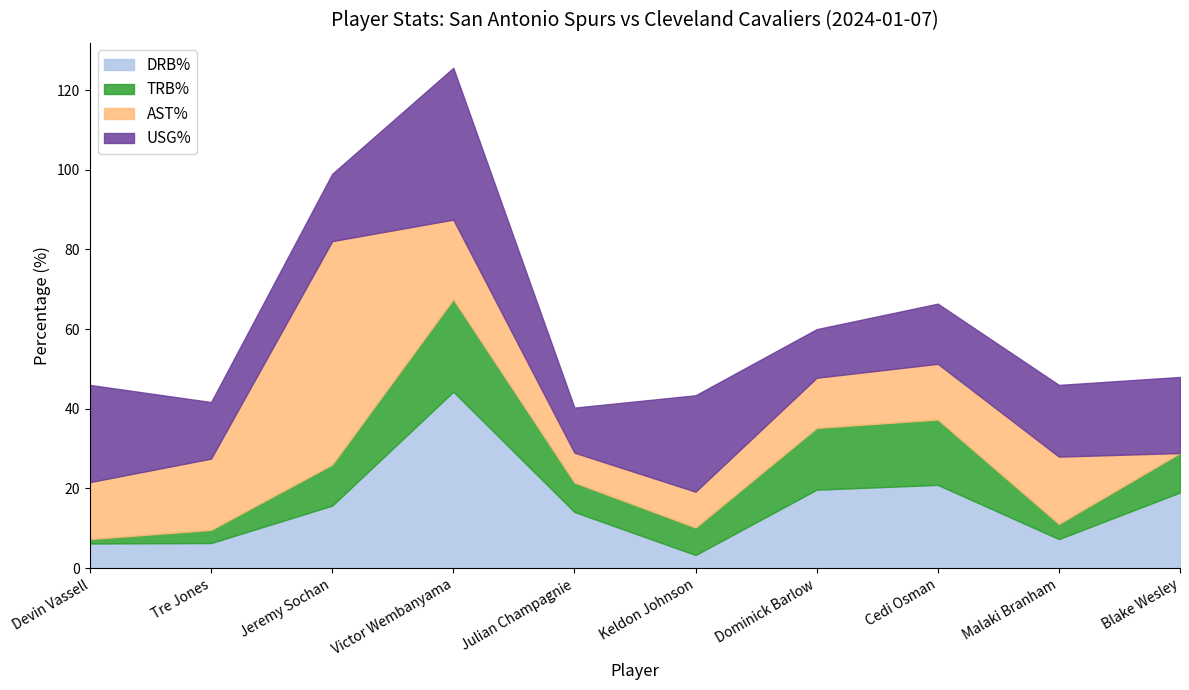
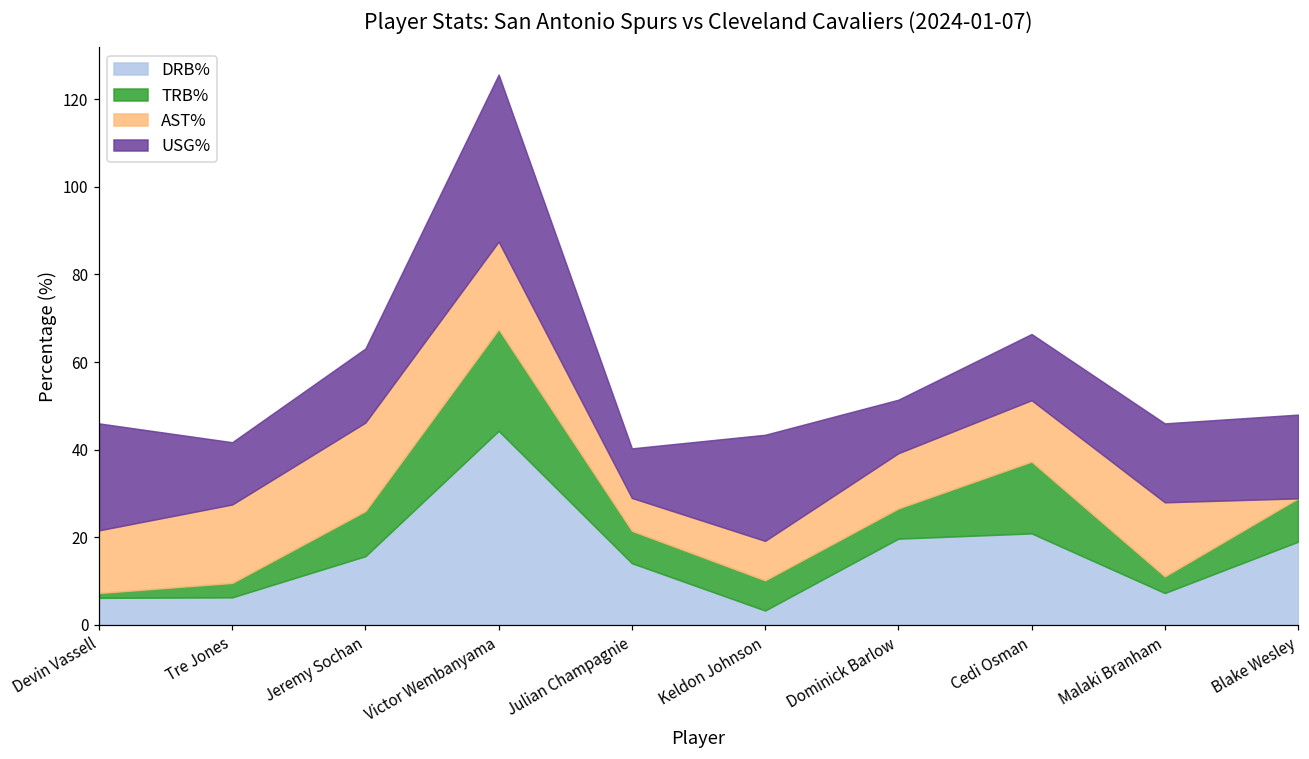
  {
    "DRB%": {
      "Devin Vassell": 6,
      "Tre Jones": 6,
      "Jeremy Sochan": 16,
      "Victor Wembanyama": 44,
      "Julian Champagnie": 14,
      "Keldon Johnson": 3,
      "Dominick Barlow": 20,
      "Cedi Osman": 21,
      "Malaki Branham": 7,
      "Blake Wesley": 19
    },
    "TRB%": {
      "Devin Vassell": 1,
      "Tre Jones": 3,
      "Jeremy Sochan": 10,
      "Victor Wembanyama": 23,
      "Julian Champagnie": 7,
      "Keldon Johnson": 7,
-     "Dominick Barlow": 16,
+     "Dominick Barlow": 7,
      "Cedi Osman": 16,
      "Malaki Branham": 4
    },
    "AST%": {
      "Devin Vassell": 14,
      "Tre Jones": 18,
-     "Jeremy Sochan": 56,
+     "Jeremy Sochan": 20,
      "Victor Wembanyama": 20,
      "Julian Champagnie": 8,
      "Keldon Johnson": 9,
      "Dominick Barlow": 13,
      "Cedi Osman": 14,
      "Malaki Branham": 17
    },
    "USG%": {
      "Devin Vassell": 24,
      "Tre Jones": 14,
      "Jeremy Sochan": 17,
      "Victor Wembanyama": 38,
      "Julian Champagnie": 11,
      "Keldon Johnson": 24,
      "Dominick Barlow": 12,
      "Cedi Osman": 15,
      "Malaki Branham": 18,
      "Blake Wesley": 19
    }
  }
